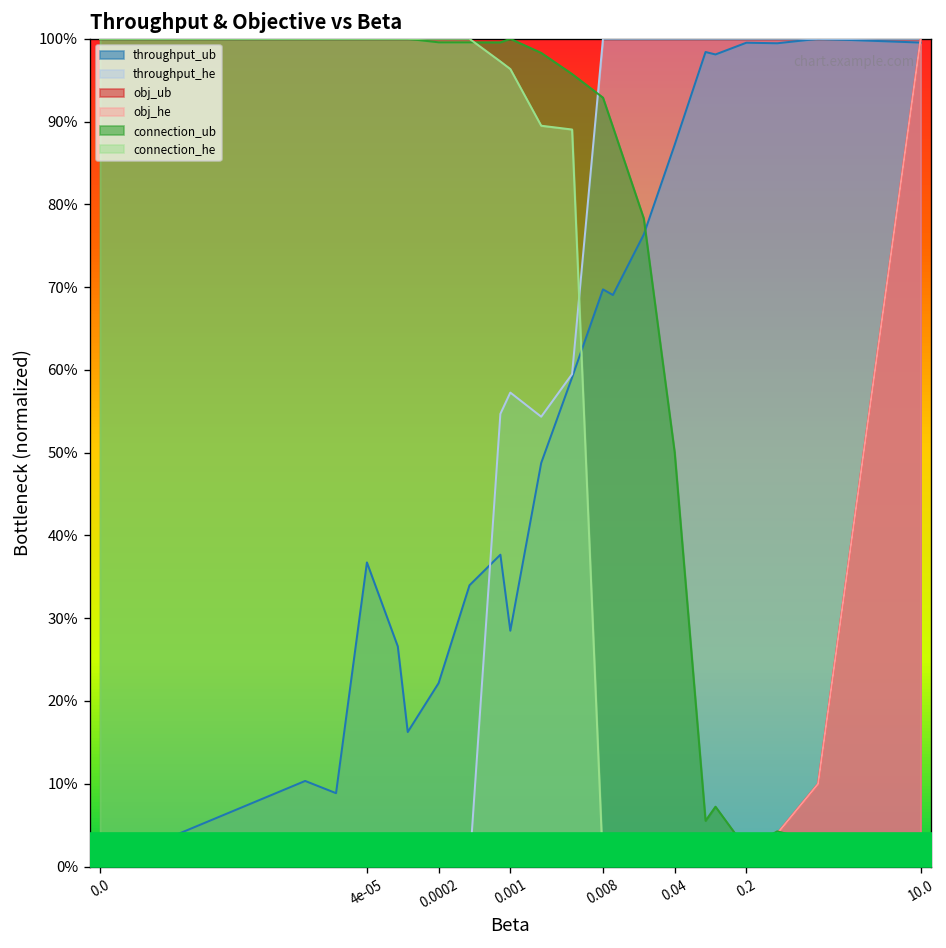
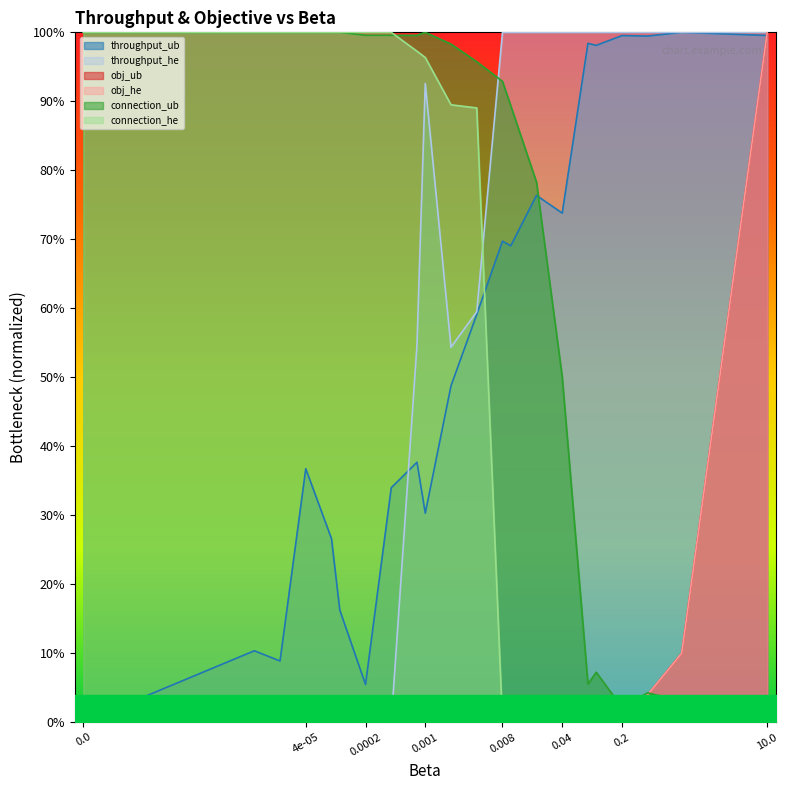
  {
    "throughput_ub": {
      "4e-05": "37%",
-     "0.0002": "22%",
-     "0.001": "28%",
+     "0.0002": "5%",
+     "0.001": "30%",
      "0.008": "70%",
-     "0.04": "87%",
+     "0.04": "74%",
      "0.2": "100%",
      "10.0": "100%"
    },
    "throughput_he": {
-     "0.001": "57%",
+     "0.001": "93%",
      "0.008": "100%",
      "0.04": "100%",
      "0.2": "100%"
    },
    "obj_he": {
      "0.001": "0%",
      "0.04": "0%"
    },
    "connection_ub": {
      "0.0002": "100%",
      "0.001": "100%",
      "0.008": "93%",
      "0.04": "50%"
    },
    "connection_he": {
      "0.0002": "100%",
      "0.001": "96%",
      "0.04": "0%",
      "0.2": "0%"
    }
  }
